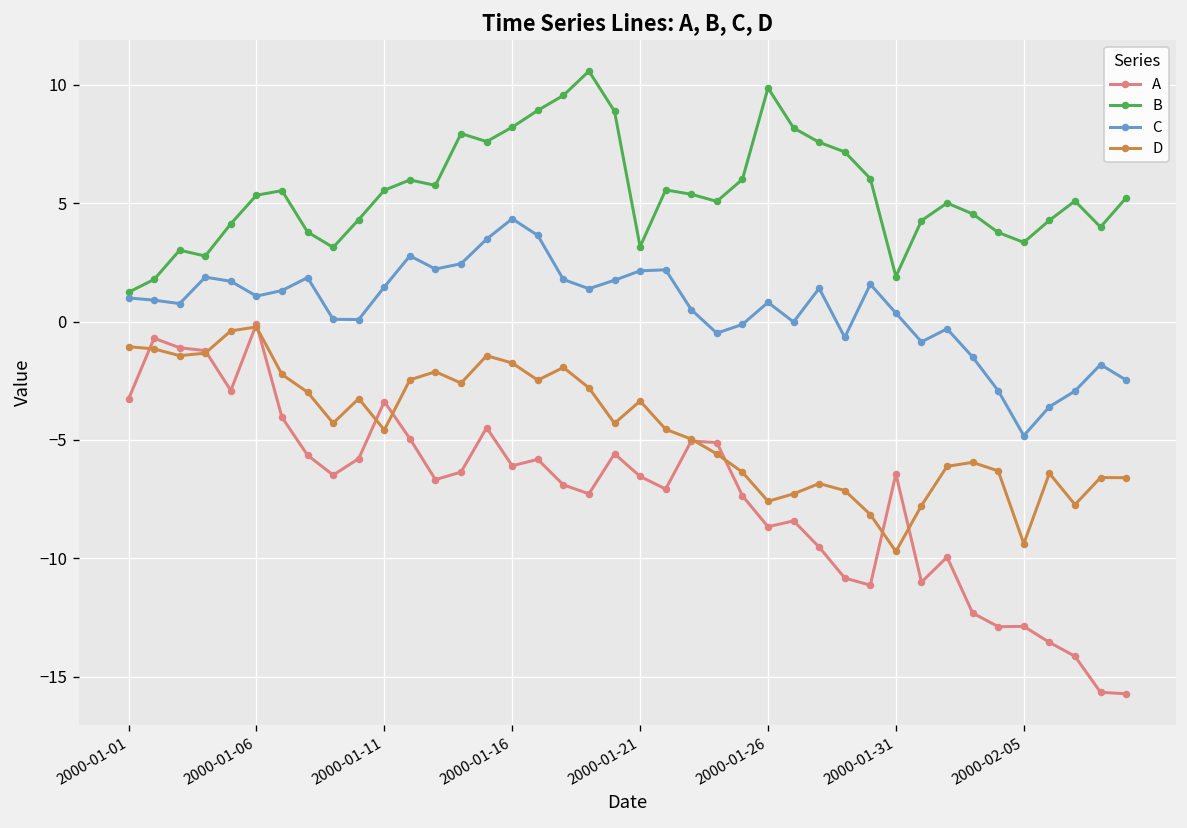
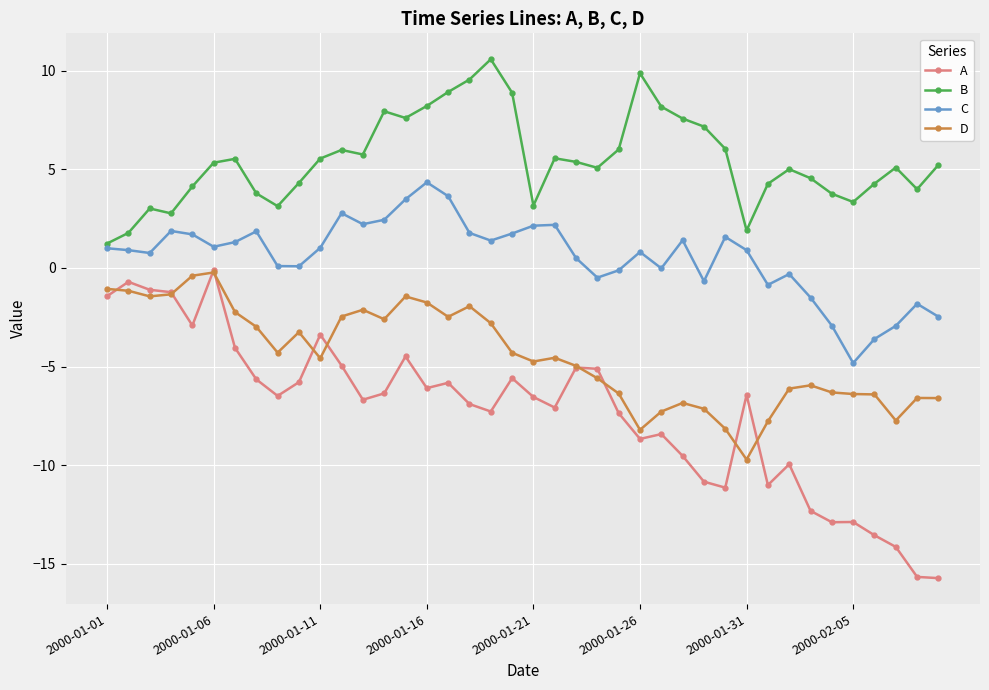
  {
    "A": {
-     "2000-01-01": -3.3,
+     "2000-01-01": -1.4,
      "2000-01-11": -3.4,
      "2000-01-16": -6.1,
      "2000-01-21": -6.5,
      "2000-01-26": -8.7,
      "2000-01-31": -6.4,
      "2000-02-05": -12.9
    },
    "B": {
      "2000-01-01": 1.2,
      "2000-01-06": 5.3,
      "2000-01-11": 5.5,
      "2000-01-16": 8.2,
      "2000-01-21": 3.2,
      "2000-01-26": 9.9,
      "2000-01-31": 1.9,
      "2000-02-05": 3.3
    },
    "C": {
      "2000-01-01": 1.0,
      "2000-01-06": 1.1,
-     "2000-01-11": 1.5,
+     "2000-01-11": 1.0,
      "2000-01-16": 4.3,
      "2000-01-21": 2.1,
      "2000-01-26": 0.8,
-     "2000-01-31": 0.4,
+     "2000-01-31": 0.9,
      "2000-02-05": -4.8
    },
    "D": {
      "2000-01-01": -1.1,
      "2000-01-11": -4.6,
      "2000-01-16": -1.8,
-     "2000-01-21": -3.4,
-     "2000-01-26": -7.6,
+     "2000-01-21": -4.7,
+     "2000-01-26": -8.2,
      "2000-01-31": -9.7,
-     "2000-02-05": -9.4
+     "2000-02-05": -6.4
    }
  }
